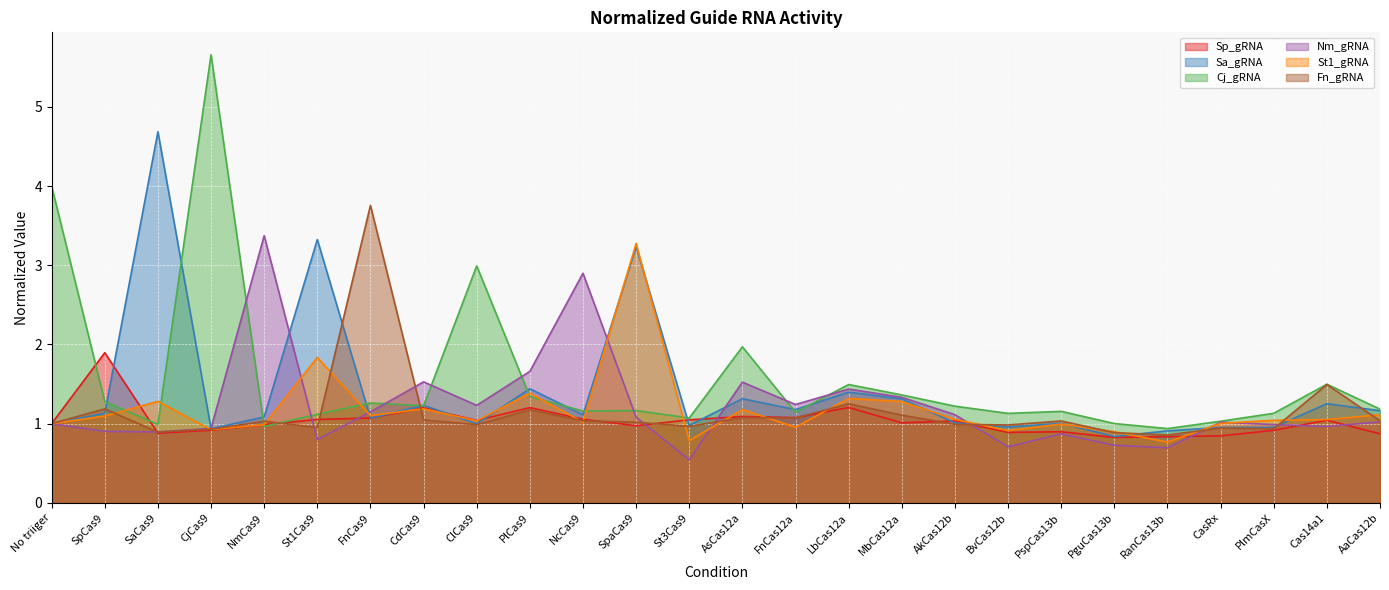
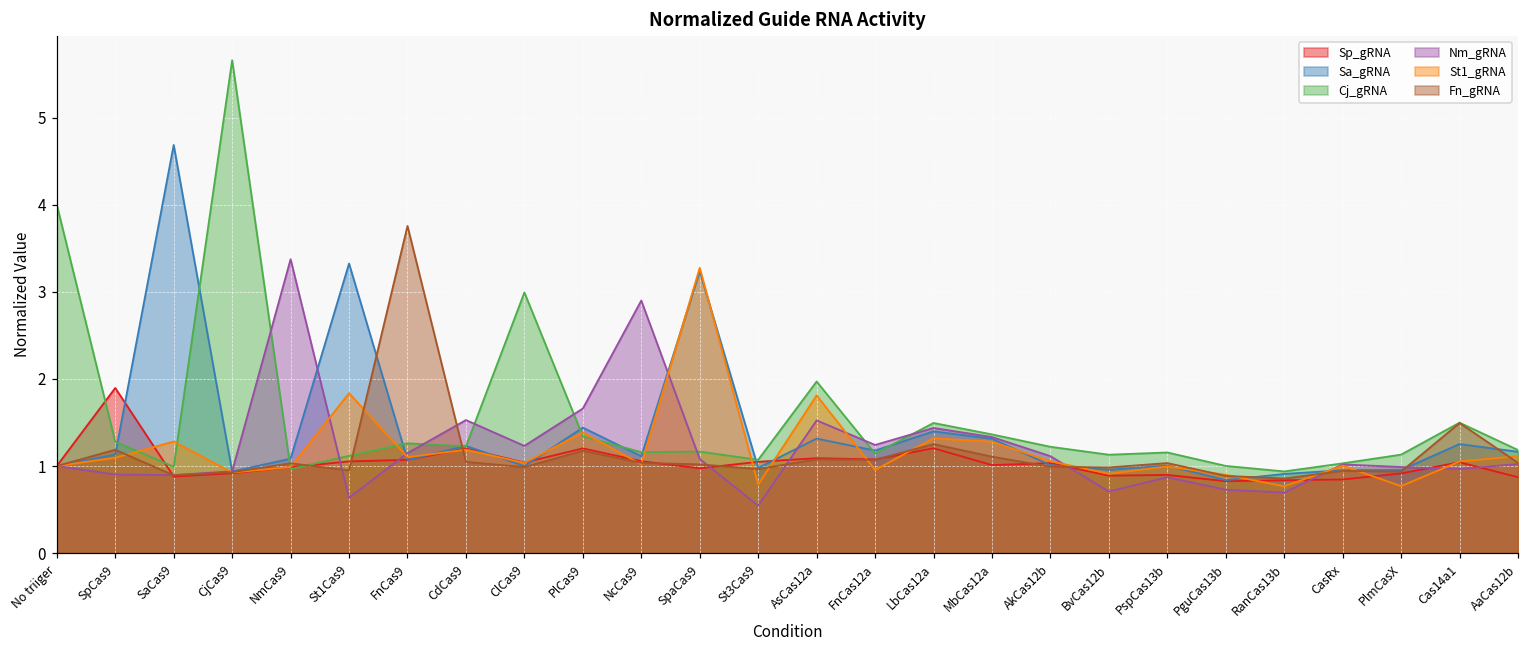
  {
    "Sa_gRNA": {
      "SpCas9": 1.1,
      "SaCas9": 4.7,
      "NmCas9": 1.1,
      "St1Cas9": 3.3,
      "PlCas9": 1.4,
      "NcCas9": 1.1,
      "SpaCas9": 3.2,
      "AsCas12a": 1.3,
      "FnCas12a": 1.2,
      "LbCas12a": 1.4,
      "Cas14a1": 1.3
    },
    "Cj_gRNA": {
      "No triiger": 4.0,
      "SpCas9": 1.3,
      "SaCas9": 1.0,
      "CjCas9": 5.7,
      "St1Cas9": 1.1,
      "FnCas9": 1.3,
      "ClCas9": 3.0,
      "PlCas9": 1.3,
      "NcCas9": 1.2,
      "SpaCas9": 1.2,
      "AsCas12a": 2.0,
      "FnCas12a": 1.1,
      "LbCas12a": 1.5,
      "AkCas12b": 1.2,
      "BvCas12b": 1.1,
      "PspCas13b": 1.2,
      "PguCas13b": 1.0,
      "PlmCasX": 1.1
    },
    "Nm_gRNA": {
      "SpCas9": 0.9,
      "NmCas9": 3.4,
-     "St1Cas9": 0.8,
+     "St1Cas9": 0.6,
      "FnCas9": 1.1,
      "CdCas9": 1.5,
      "ClCas9": 1.2,
      "PlCas9": 1.7,
      "NcCas9": 2.9,
      "SpaCas9": 1.1,
      "St3Cas9": 0.5,
      "AsCas12a": 1.5,
      "FnCas12a": 1.2,
      "LbCas12a": 1.4,
      "AkCas12b": 1.1,
      "BvCas12b": 0.7,
      "PguCas13b": 0.7,
      "RanCas13b": 0.7,
      "PlmCasX": 1.0,
      "Cas14a1": 1.0
    },
    "St1_gRNA": {
      "SpCas9": 1.1,
      "SaCas9": 1.3,
      "St1Cas9": 1.8,
      "PlCas9": 1.4,
      "SpaCas9": 3.3,
      "St3Cas9": 0.8,
-     "AsCas12a": 1.2,
+     "AsCas12a": 1.8,
      "FnCas12a": 1.0,
      "LbCas12a": 1.3,
      "MbCas12a": 1.3,
      "RanCas13b": 0.8,
-     "PlmCasX": 1.0,
+     "PlmCasX": 0.8,
      "AaCas12b": 1.1
    }
  }
